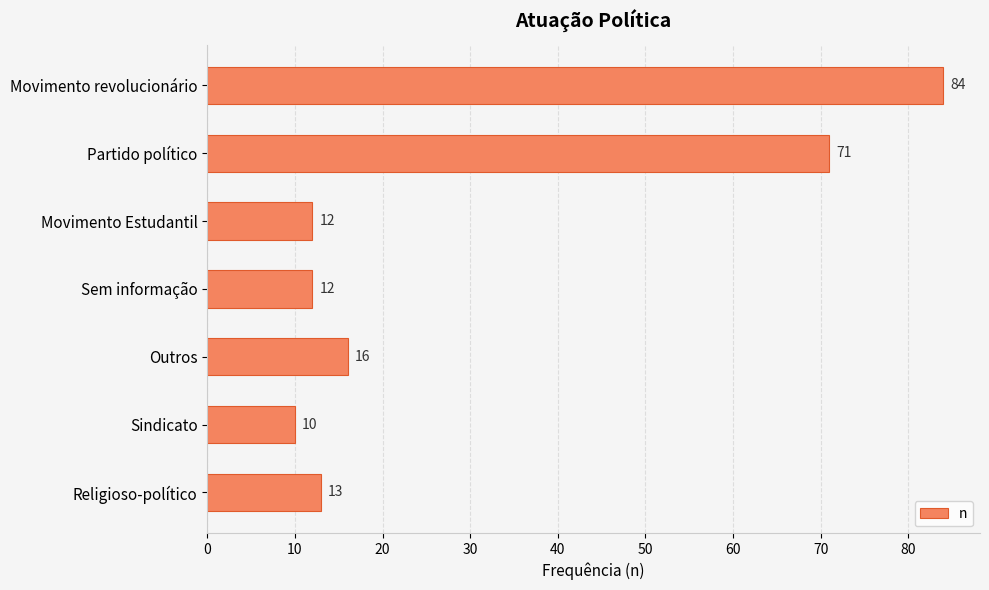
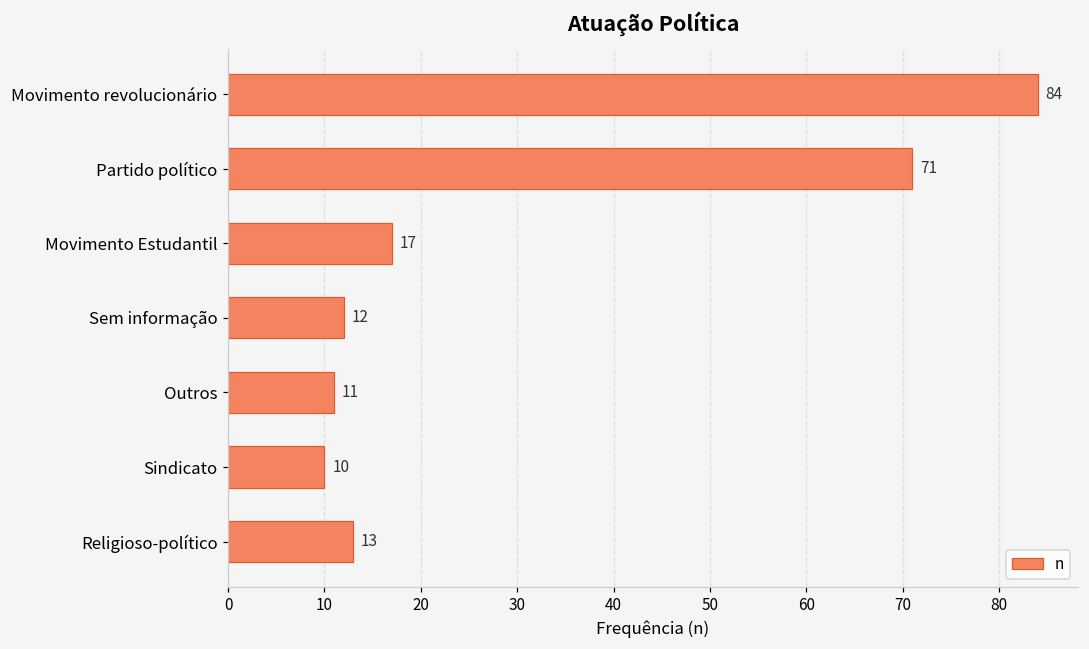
  {
    "Movimento revolucionário": 84,
    "Partido político": 71,
-   "Movimento Estudantil": 12,
+   "Movimento Estudantil": 17,
    "Sem informação": 12,
-   "Outros": 16,
+   "Outros": 11,
    "Sindicato": 10,
    "Religioso-político": 13
  }
